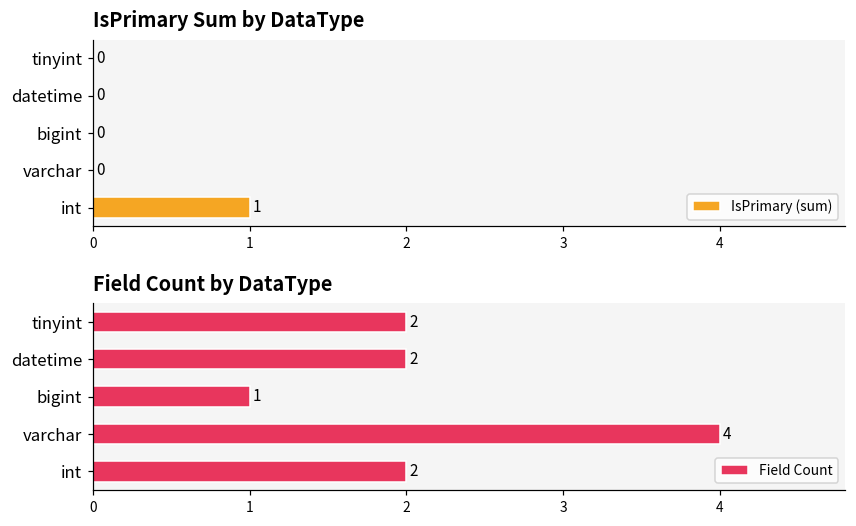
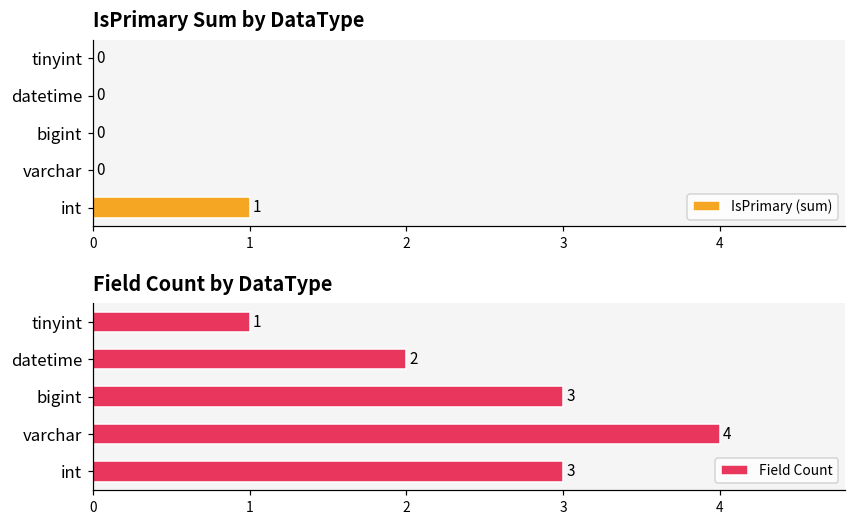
  {
    "IsPrimary Sum by DataType": {
      "tinyint": 0,
      "datetime": 0,
      "bigint": 0,
      "varchar": 0,
      "int": 1
    },
    "Field Count by DataType": {
-     "tinyint": 2,
+     "tinyint": 1,
      "datetime": 2,
-     "bigint": 1,
+     "bigint": 3,
      "varchar": 4,
-     "int": 2
+     "int": 3
    }
  }
